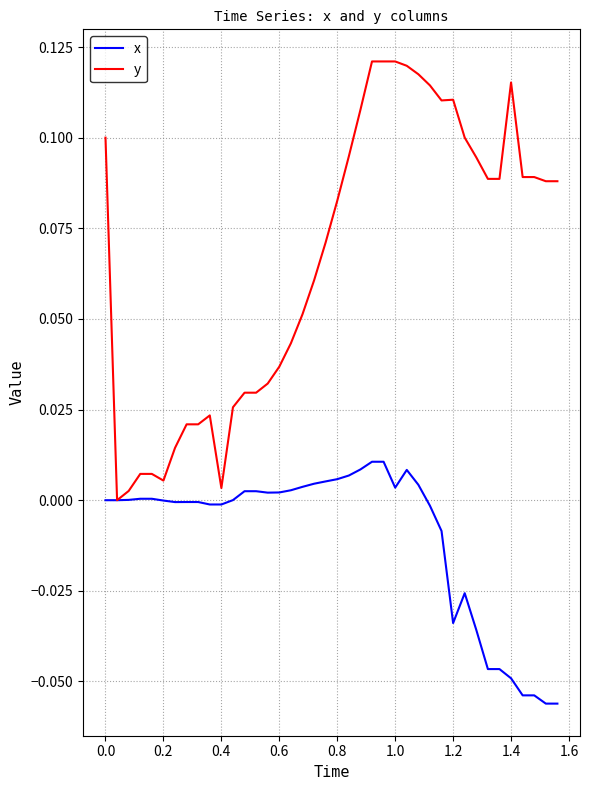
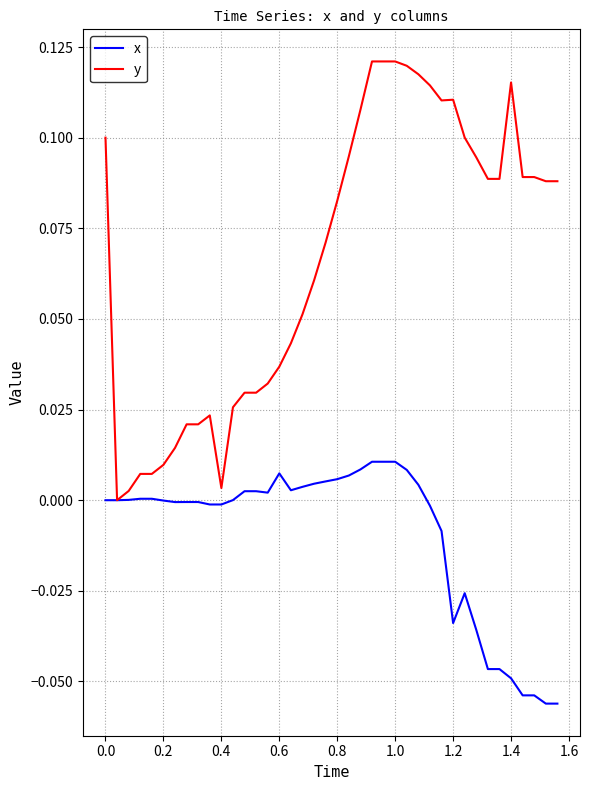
  {
    "x": {
      "0.0": 0.000,
      "0.2": 0.000,
      "0.4": -0.001,
-     "0.6": 0.002,
+     "0.6": 0.007,
      "0.8": 0.006,
-     "1.0": 0.003,
+     "1.0": 0.011,
      "1.2": -0.034,
      "1.4": -0.049
    },
    "y": {
      "0.0": 0.100,
-     "0.2": 0.005,
+     "0.2": 0.010,
      "0.4": 0.003,
      "0.6": 0.037,
      "0.8": 0.083,
      "1.0": 0.121,
      "1.2": 0.110,
      "1.4": 0.115
    }
  }
